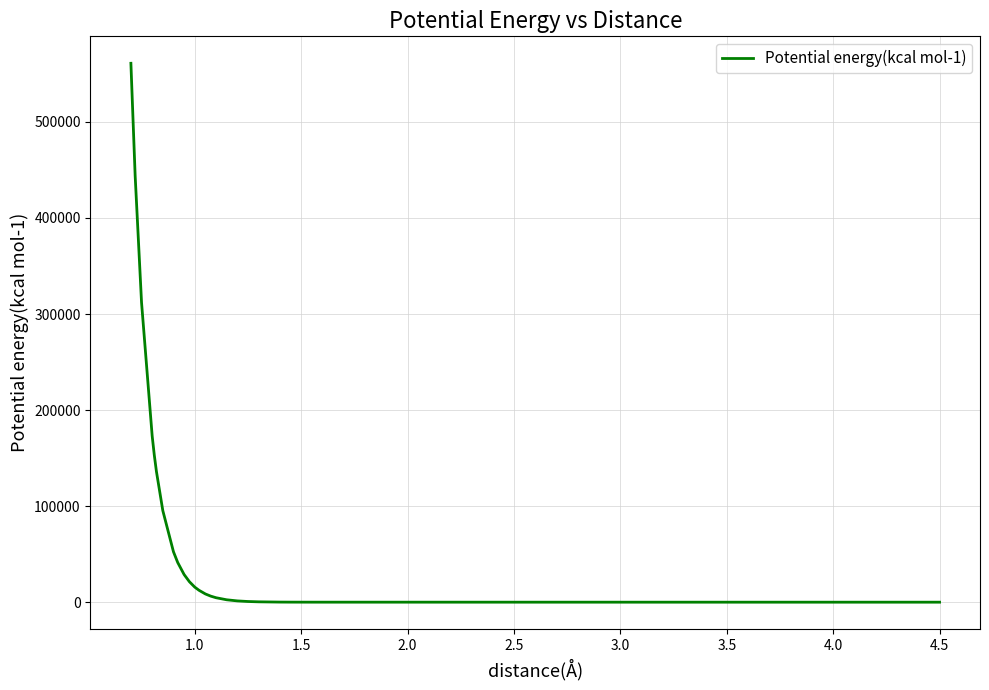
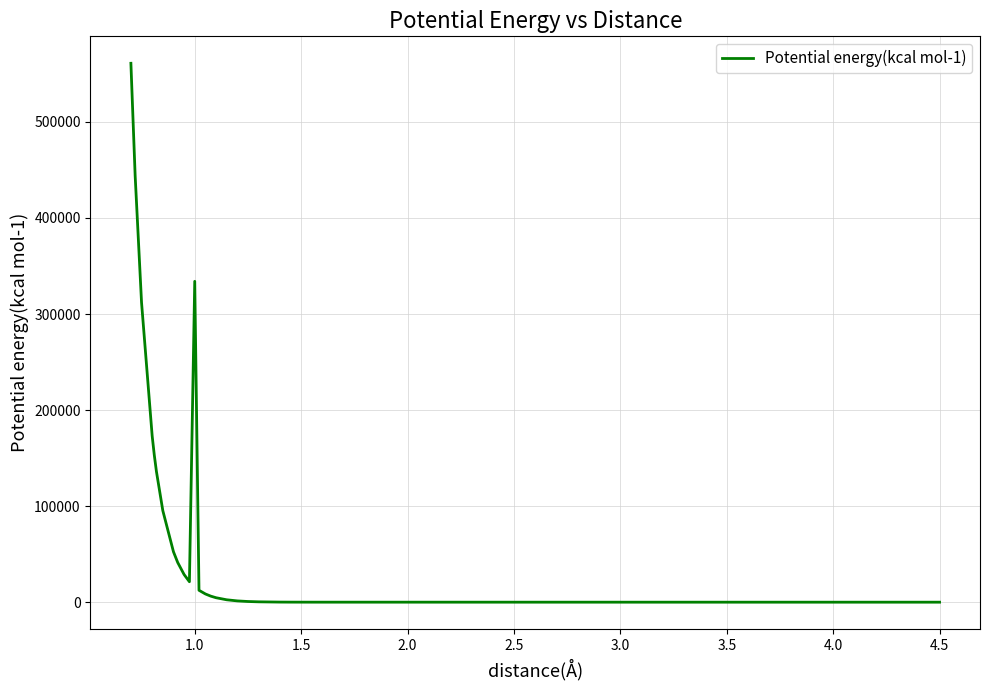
  {
-   "1.0": 20000,
+   "1.0": 330000,
    "1.5": 0,
    "2.0": 0,
    "2.5": 0,
    "3.0": 0,
    "3.5": 0,
    "4.0": 0,
    "4.5": 0
  }
